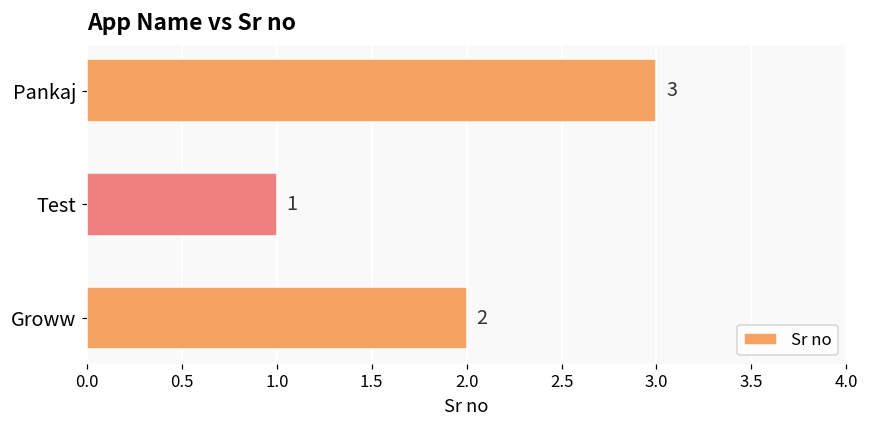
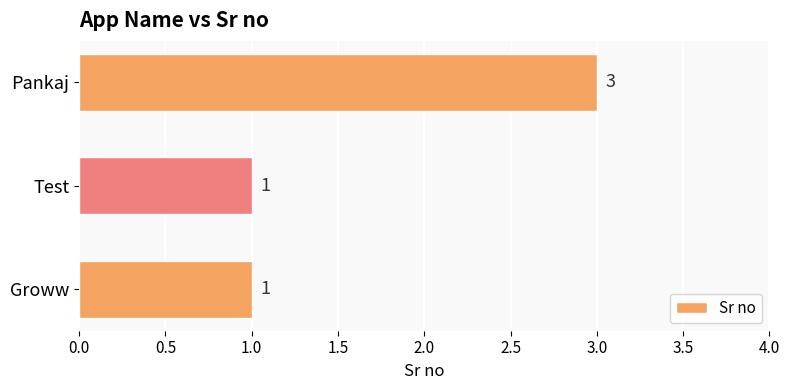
  {
    "Pankaj": 3,
    "Test": 1,
-   "Groww": 2
+   "Groww": 1
  }
